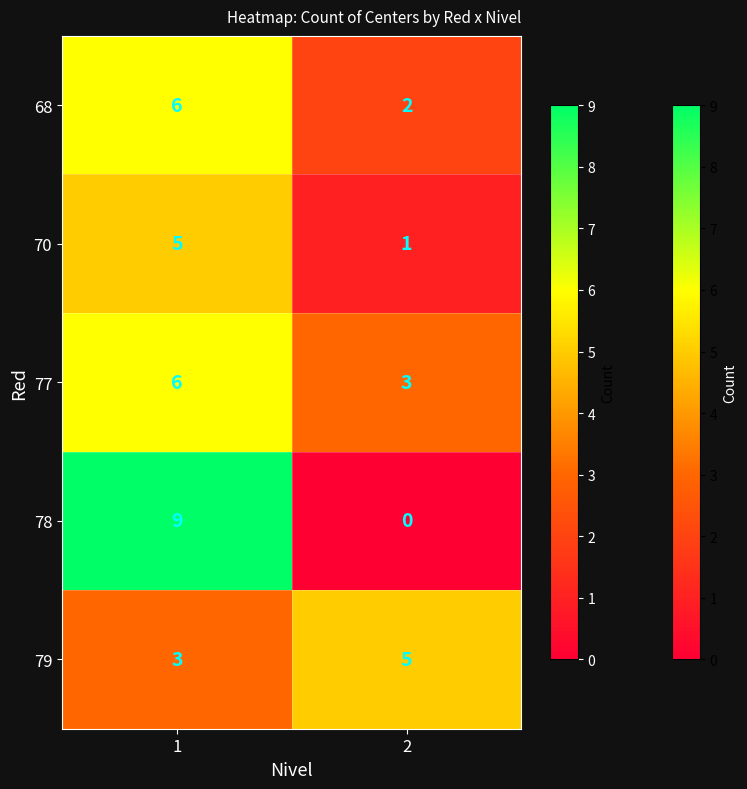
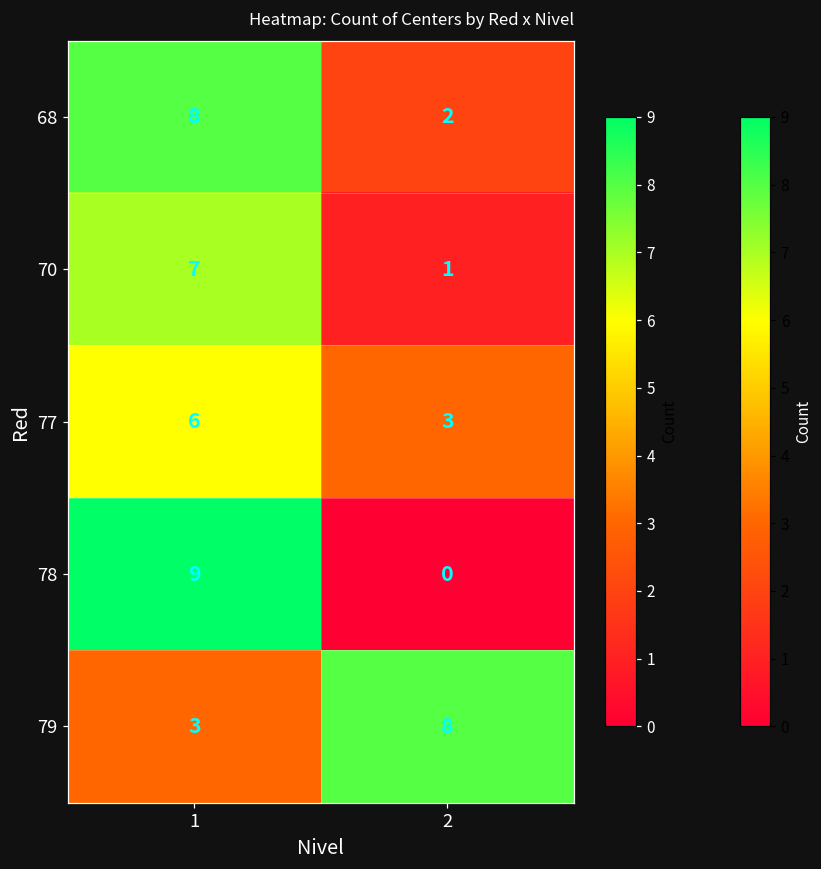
  {
    "68": {
-     "1": 6,
+     "1": 8,
      "2": 2
    },
    "70": {
-     "1": 5,
+     "1": 7,
      "2": 1
    },
    "77": {
      "1": 6,
      "2": 3
    },
    "78": {
      "1": 9,
      "2": 0
    },
    "79": {
      "1": 3,
-     "2": 5
+     "2": 8
    }
  }
